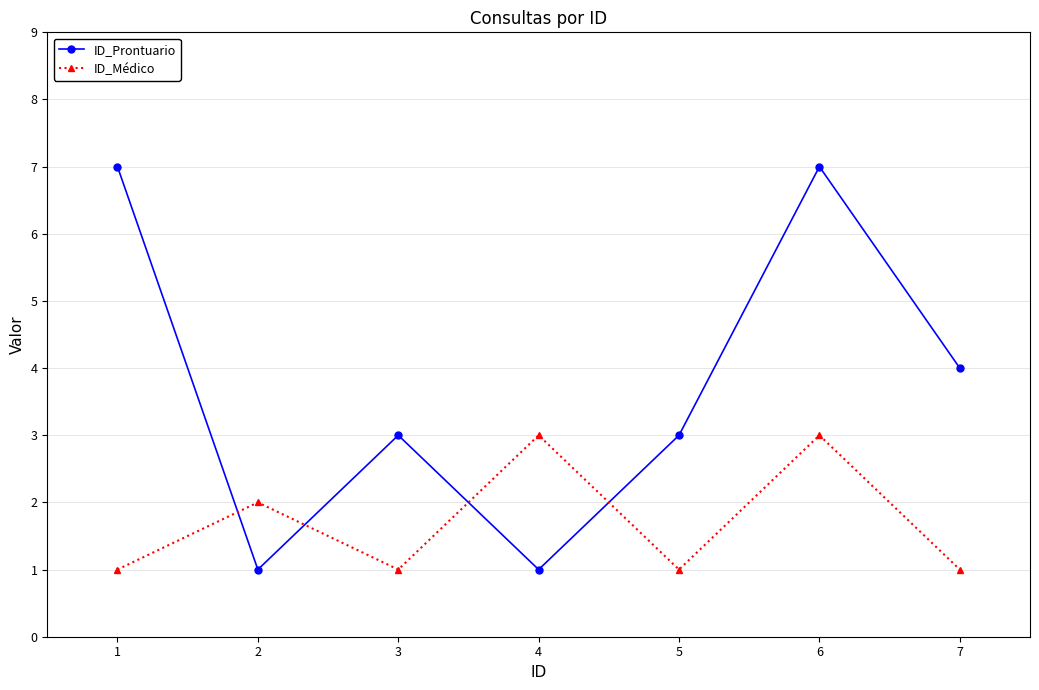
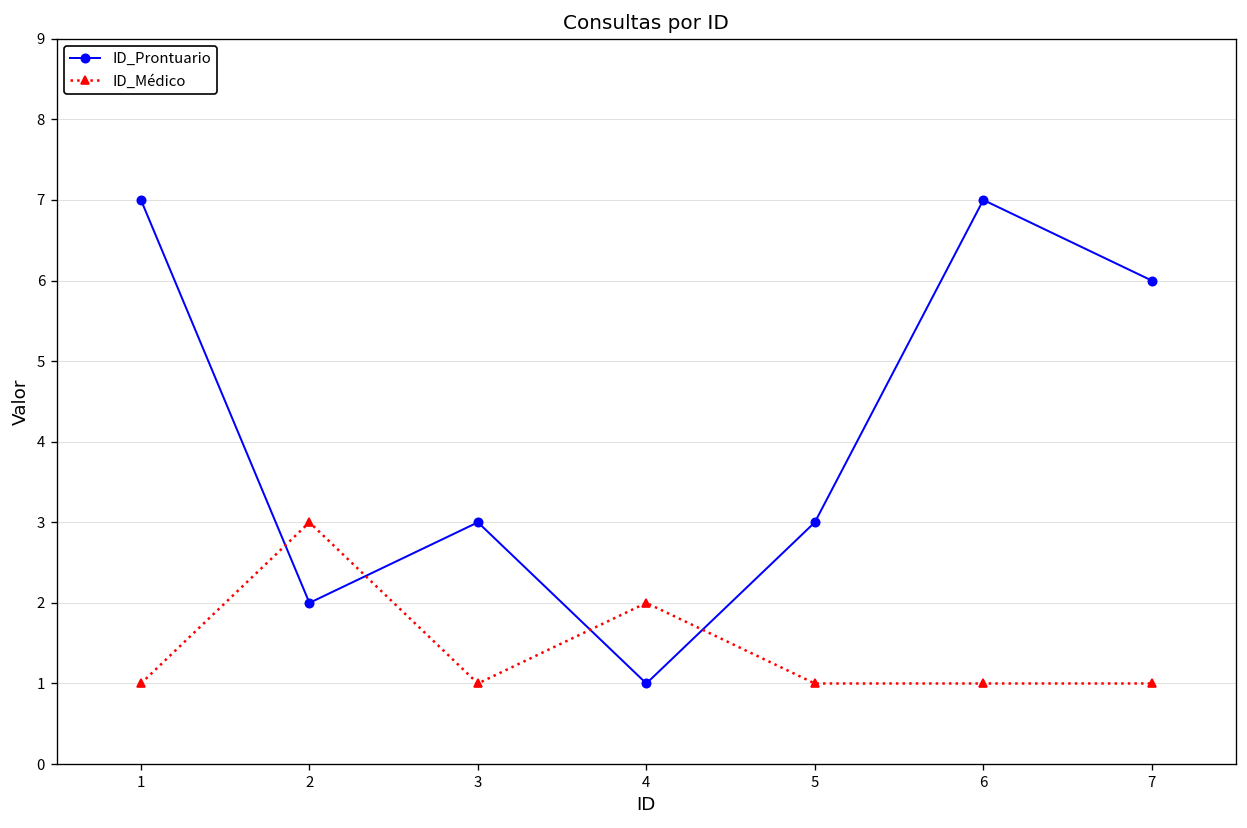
  {
    "ID_Prontuario": {
      "1": 7,
-     "2": 1,
+     "2": 2,
      "3": 3,
      "4": 1,
      "5": 3,
      "6": 7,
-     "7": 4
+     "7": 6
    },
    "ID_Médico": {
      "1": 1,
-     "2": 2,
+     "2": 3,
      "3": 1,
-     "4": 3,
+     "4": 2,
      "5": 1,
-     "6": 3,
+     "6": 1,
      "7": 1
    }
  }
